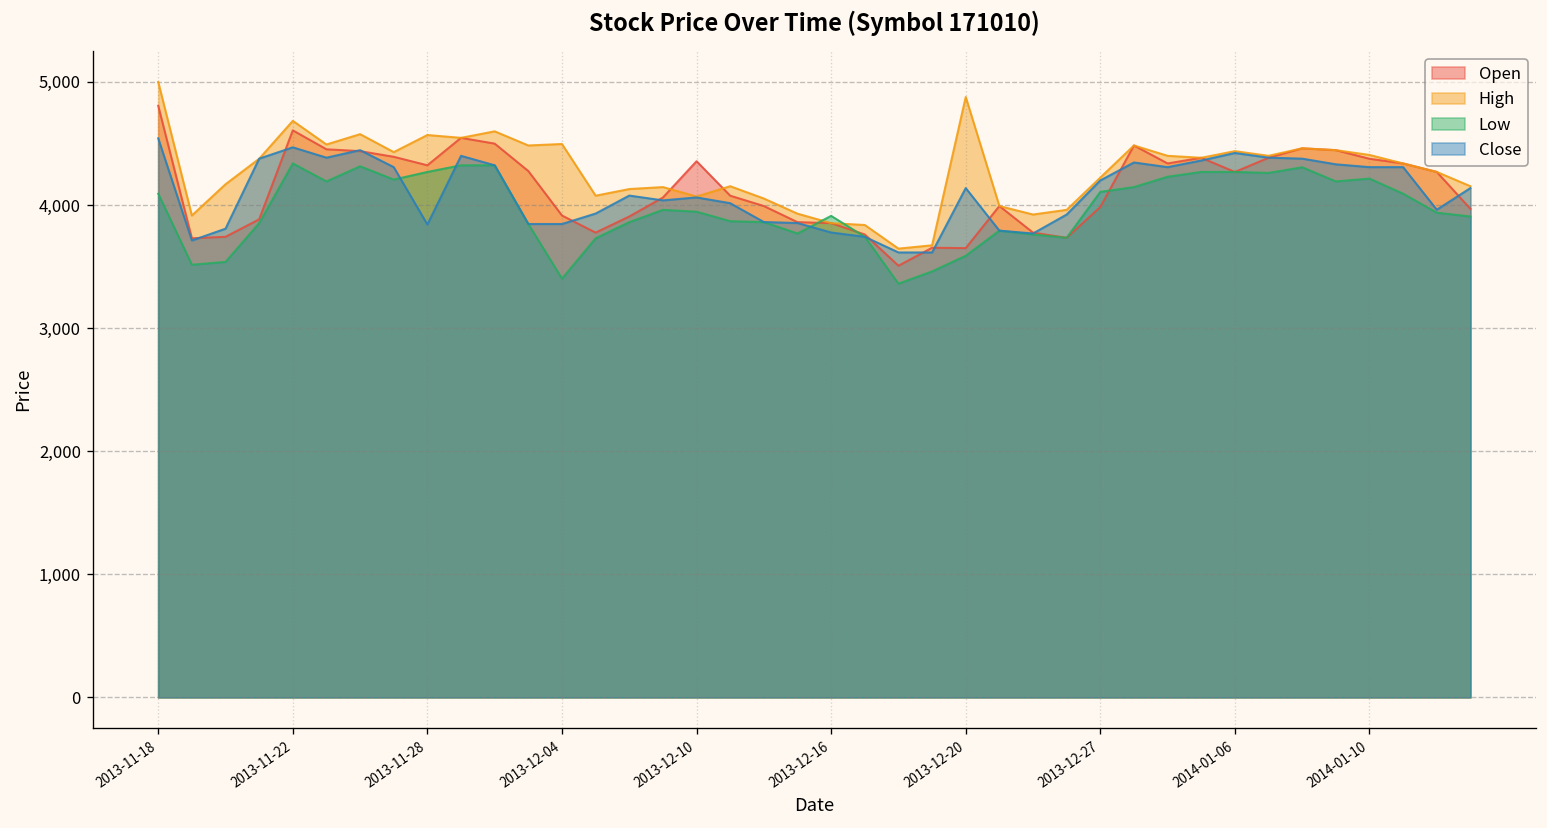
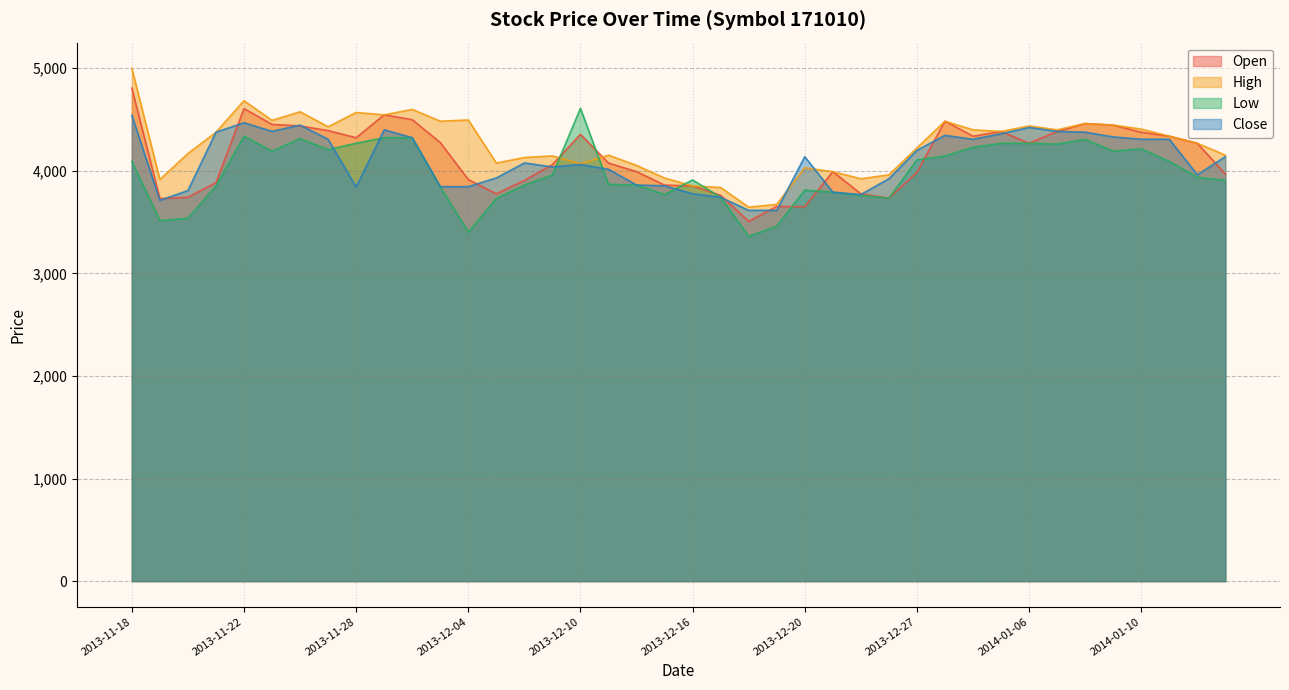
  {
    "Open": {
      "2013-11-18": "4,810",
      "2013-11-22": "4,610",
      "2013-11-28": "4,320",
      "2013-12-04": "3,920",
      "2013-12-10": "4,360",
      "2013-12-20": "3,650",
      "2013-12-27": "3,980",
      "2014-01-10": "4,380"
    },
    "High": {
      "2013-11-18": "5,000",
      "2013-11-22": "4,680",
      "2013-11-28": "4,570",
      "2013-12-04": "4,500",
-     "2013-12-20": "4,880",
+     "2013-12-20": "4,030",
      "2014-01-10": "4,410"
    },
    "Low": {
      "2013-11-18": "4,090",
      "2013-11-22": "4,340",
      "2013-11-28": "4,270",
      "2013-12-04": "3,400",
-     "2013-12-10": "3,950",
+     "2013-12-10": "4,610",
      "2013-12-16": "3,910",
-     "2013-12-20": "3,590",
+     "2013-12-20": "3,810",
      "2013-12-27": "4,110",
      "2014-01-10": "4,220"
    },
    "Close": {
      "2013-11-18": "4,540",
      "2013-11-22": "4,470",
      "2013-11-28": "3,840",
      "2013-12-04": "3,850",
      "2013-12-16": "3,780",
      "2013-12-20": "4,140",
      "2014-01-10": "4,310"
    }
  }
